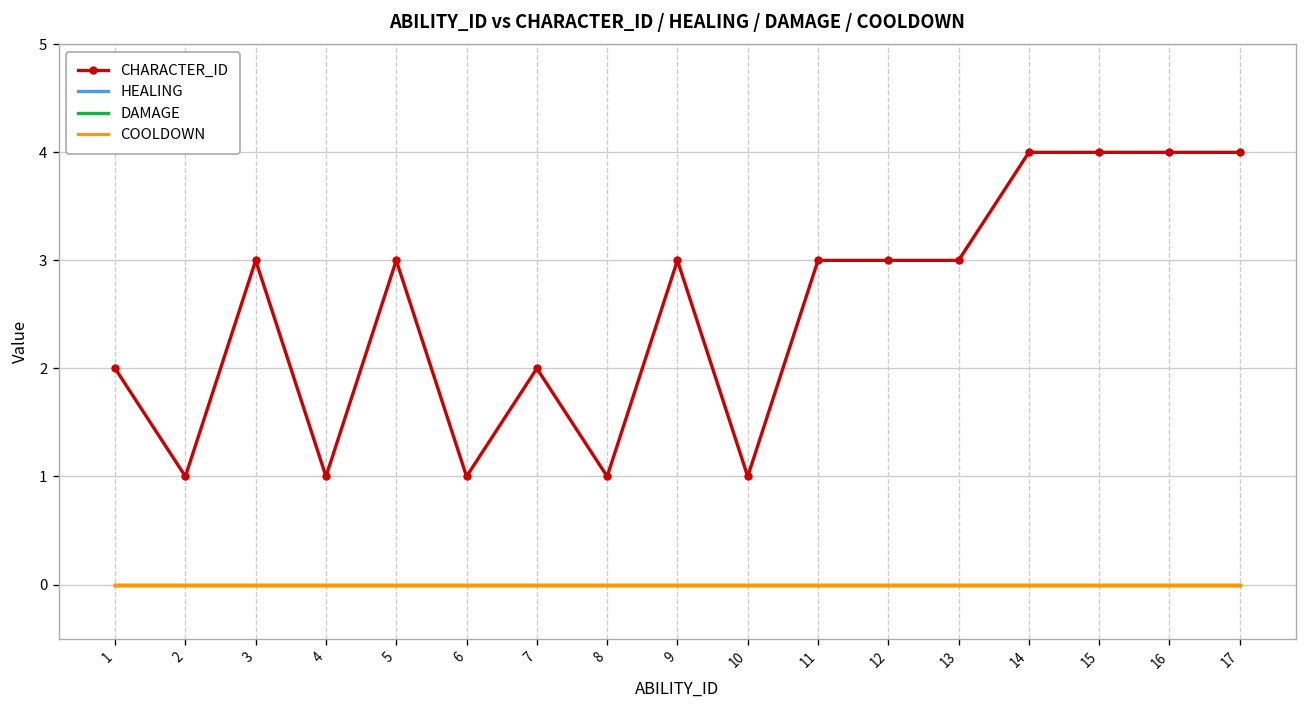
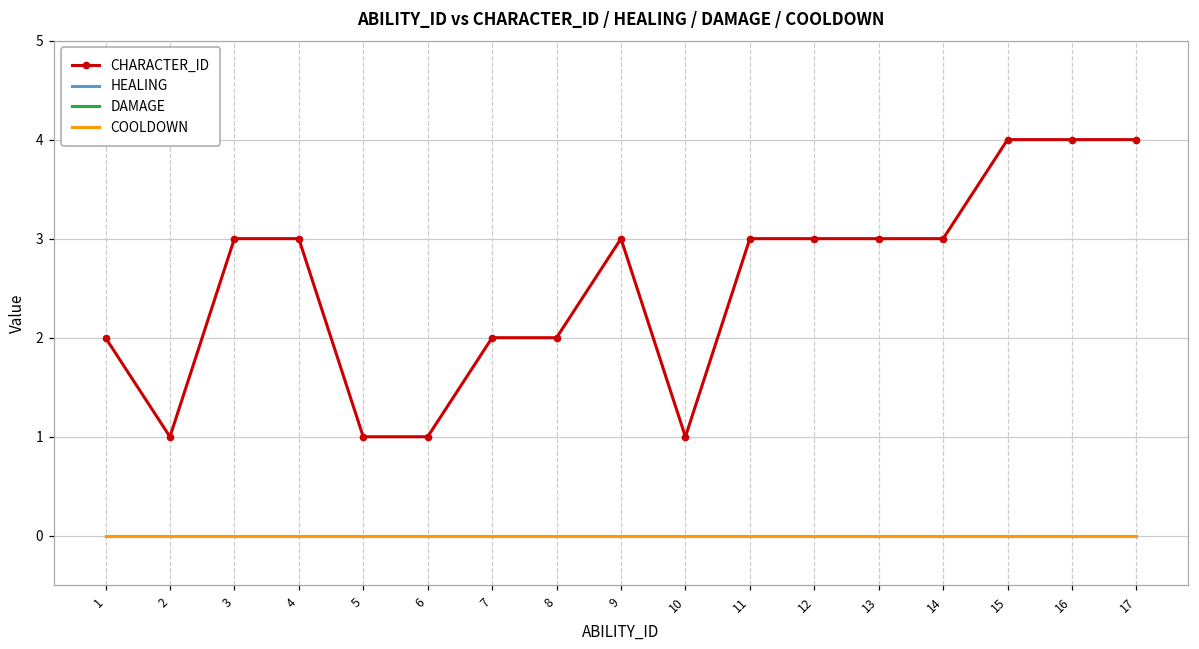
  {
    "CHARACTER_ID": {
      "1": 2,
      "2": 1,
      "3": 3,
-     "4": 1,
-     "5": 3,
+     "4": 3,
+     "5": 1,
      "6": 1,
      "7": 2,
-     "8": 1,
+     "8": 2,
      "9": 3,
      "10": 1,
      "11": 3,
      "12": 3,
      "13": 3,
-     "14": 4,
+     "14": 3,
      "15": 4,
      "16": 4,
      "17": 4
    },
    "COOLDOWN": {
      "1": 0,
      "2": 0,
      "3": 0,
      "4": 0,
      "5": 0,
      "6": 0,
      "7": 0,
      "8": 0,
      "9": 0,
      "10": 0,
      "11": 0,
      "12": 0,
      "13": 0,
      "14": 0,
      "15": 0,
      "16": 0,
      "17": 0
    }
  }
